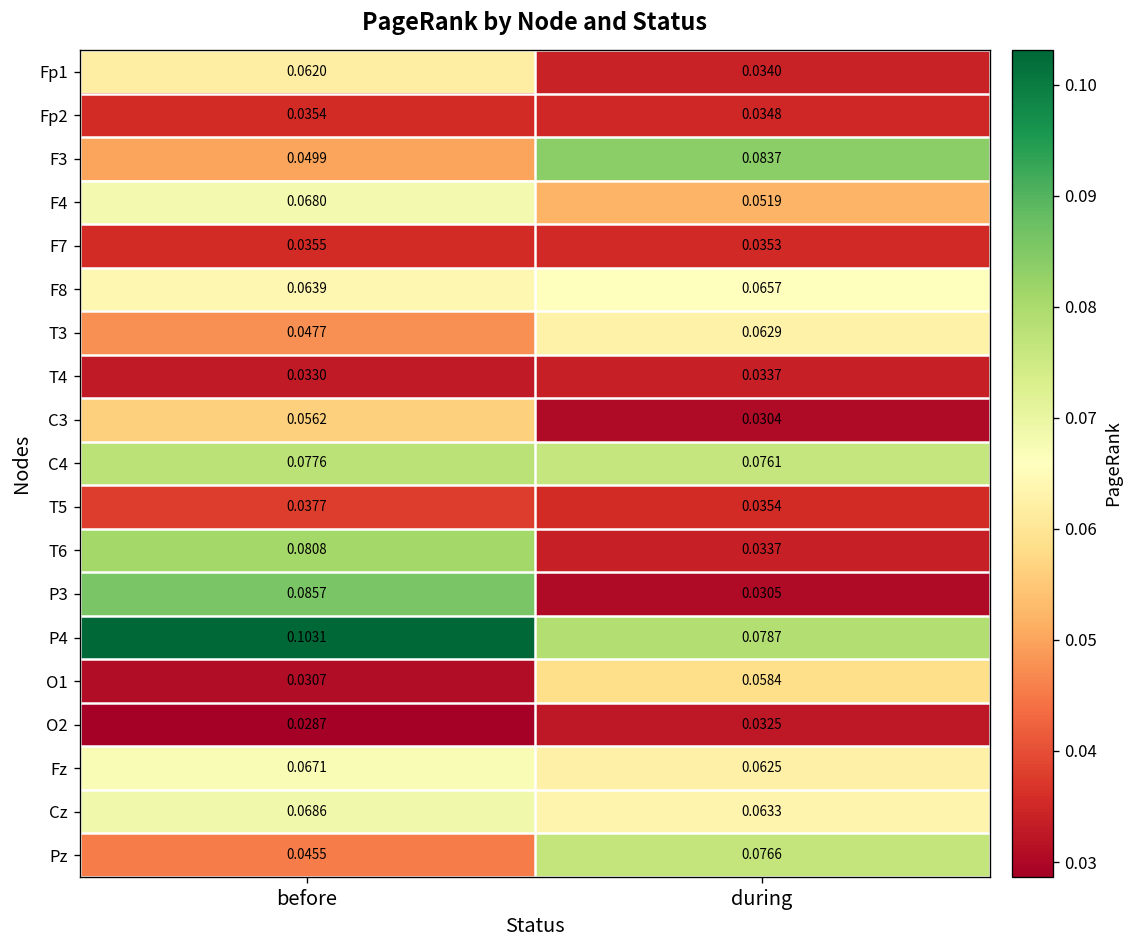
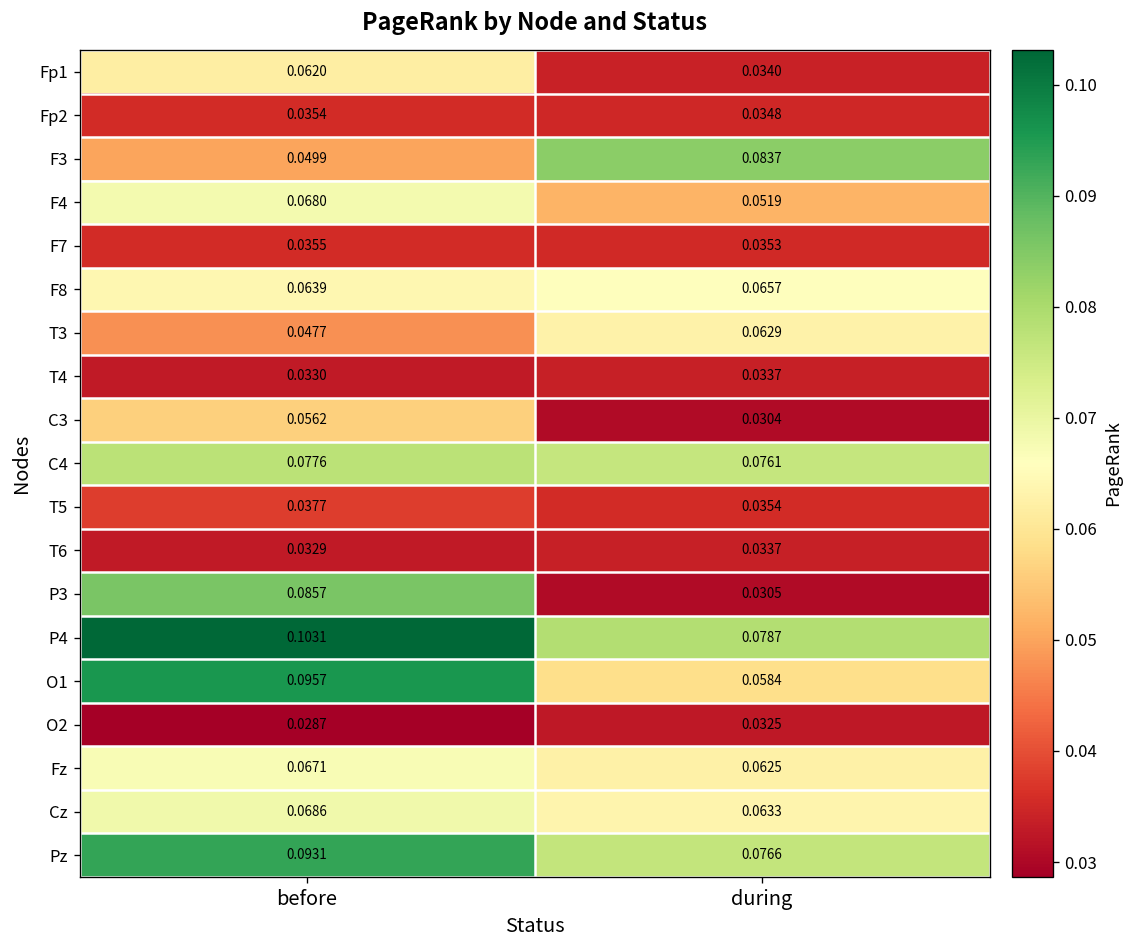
  {
    "Fp1": {
      "before": 0.0620,
      "during": 0.0340
    },
    "Fp2": {
      "before": 0.0354,
      "during": 0.0348
    },
    "F3": {
      "before": 0.0499,
      "during": 0.0837
    },
    "F4": {
      "before": 0.0680,
      "during": 0.0519
    },
    "F7": {
      "before": 0.0355,
      "during": 0.0353
    },
    "F8": {
      "before": 0.0639,
      "during": 0.0657
    },
    "T3": {
      "before": 0.0477,
      "during": 0.0629
    },
    "T4": {
      "before": 0.0330,
      "during": 0.0337
    },
    "C3": {
      "before": 0.0562,
      "during": 0.0304
    },
    "C4": {
      "before": 0.0776,
      "during": 0.0761
    },
    "T5": {
      "before": 0.0377,
      "during": 0.0354
    },
    "T6": {
-     "before": 0.0808,
+     "before": 0.0329,
      "during": 0.0337
    },
    "P3": {
      "before": 0.0857,
      "during": 0.0305
    },
    "P4": {
      "before": 0.1031,
      "during": 0.0787
    },
    "O1": {
-     "before": 0.0307,
+     "before": 0.0957,
      "during": 0.0584
    },
    "O2": {
      "before": 0.0287,
      "during": 0.0325
    },
    "Fz": {
      "before": 0.0671,
      "during": 0.0625
    },
    "Cz": {
      "before": 0.0686,
      "during": 0.0633
    },
    "Pz": {
-     "before": 0.0455,
+     "before": 0.0931,
      "during": 0.0766
    }
  }
